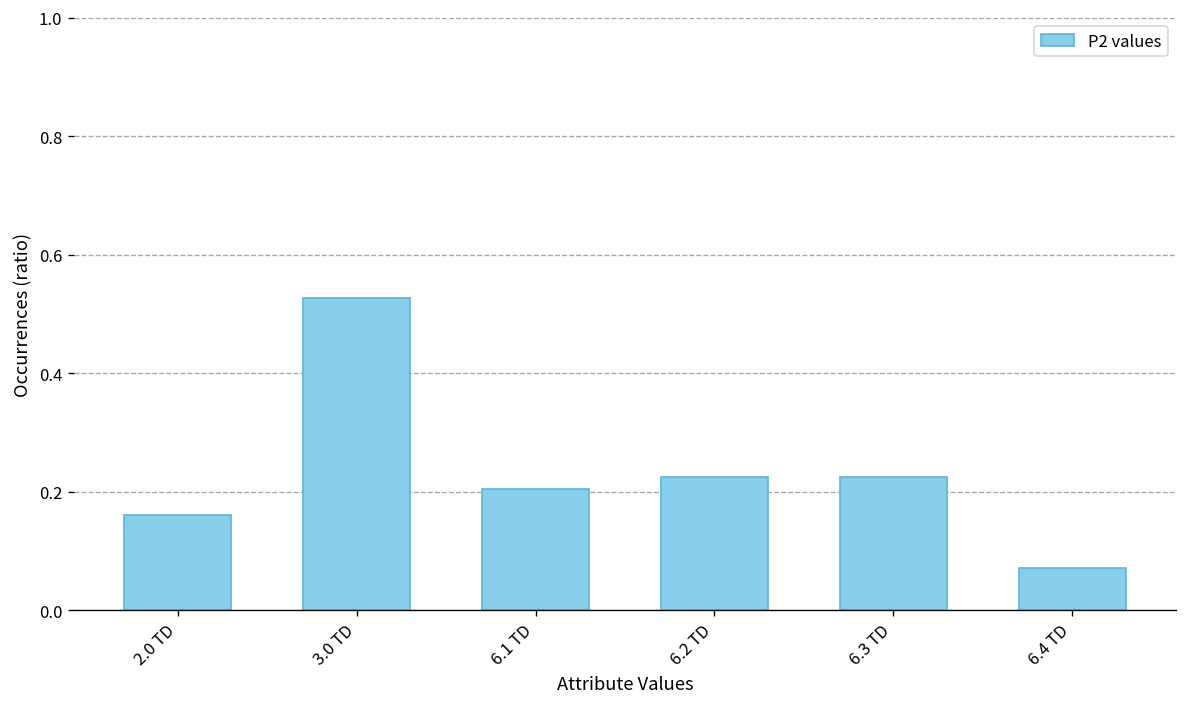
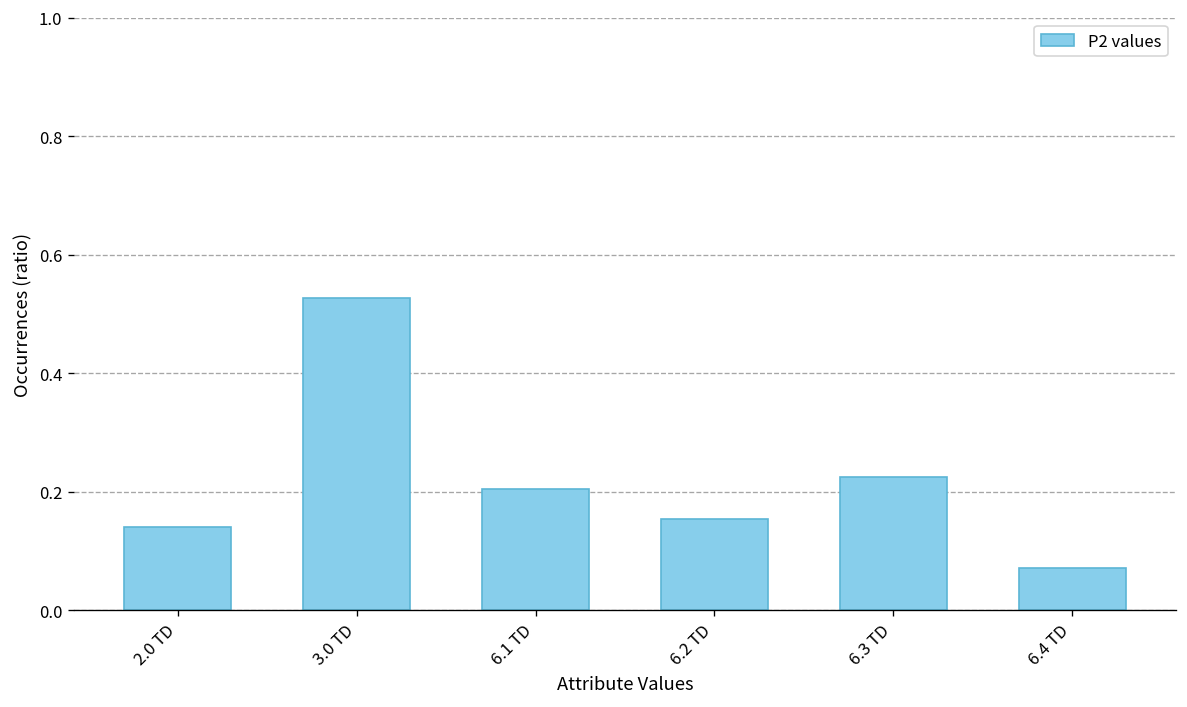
  {
-   "2.0 TD": 0.16,
+   "2.0 TD": 0.14,
    "3.0 TD": 0.53,
    "6.1 TD": 0.20,
-   "6.2 TD": 0.23,
+   "6.2 TD": 0.15,
    "6.3 TD": 0.23,
    "6.4 TD": 0.07
  }
